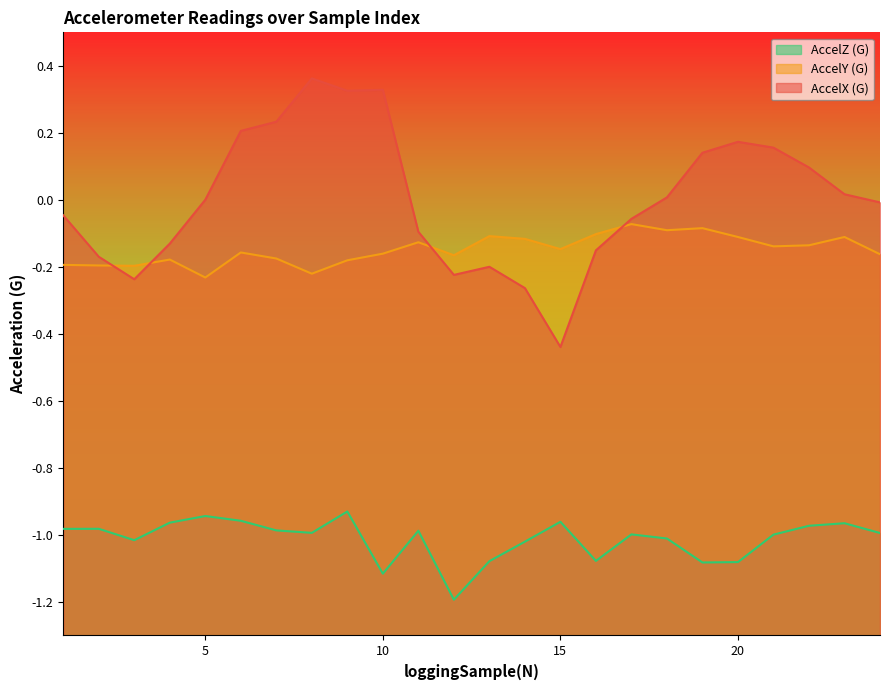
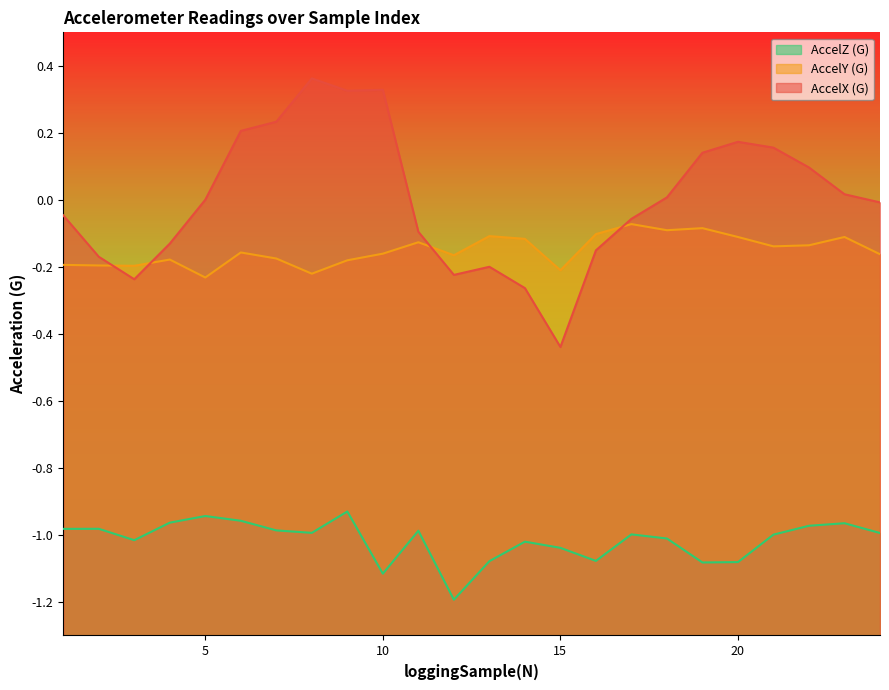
  {
    "AccelZ (G)": {
      "5": -0.94,
      "10": -1.12,
-     "15": -0.96,
+     "15": -1.04,
      "20": -1.08
    },
    "AccelY (G)": {
      "5": -0.23,
      "10": -0.16,
-     "15": -0.15,
+     "15": -0.21,
      "20": -0.11
    },
    "AccelX (G)": {
      "5": 0.00,
      "10": 0.33,
      "15": -0.44,
      "20": 0.17
    }
  }
